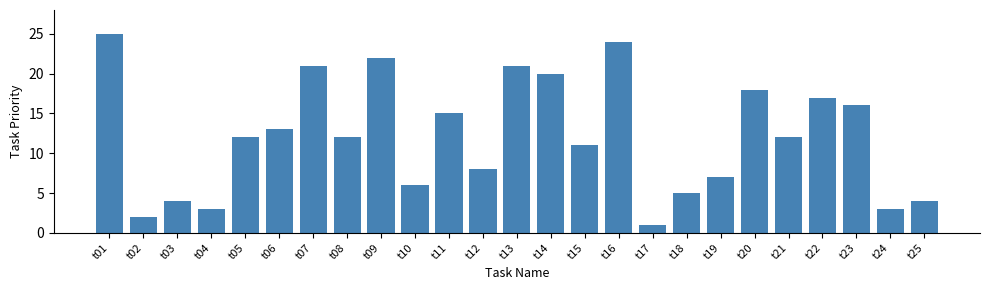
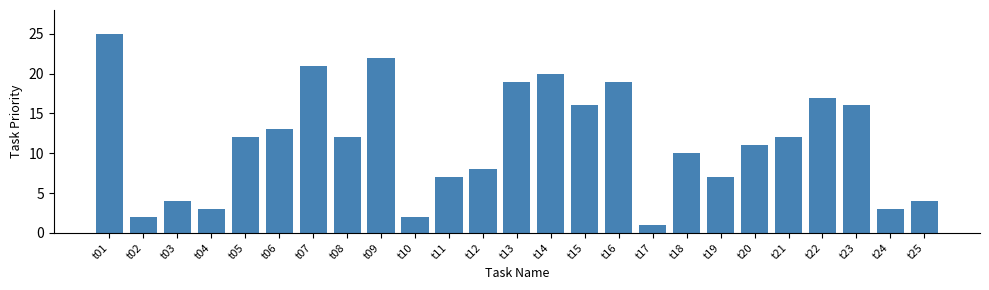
  {
    "t01": 25,
    "t02": 2,
    "t03": 4,
    "t04": 3,
    "t05": 12,
    "t06": 13,
    "t07": 21,
    "t08": 12,
    "t09": 22,
-   "t10": 6,
-   "t11": 15,
+   "t10": 2,
+   "t11": 7,
    "t12": 8,
-   "t13": 21,
+   "t13": 19,
    "t14": 20,
-   "t15": 11,
-   "t16": 24,
+   "t15": 16,
+   "t16": 19,
    "t17": 1,
-   "t18": 5,
+   "t18": 10,
    "t19": 7,
-   "t20": 18,
+   "t20": 11,
    "t21": 12,
    "t22": 17,
    "t23": 16,
    "t24": 3,
    "t25": 4
  }
